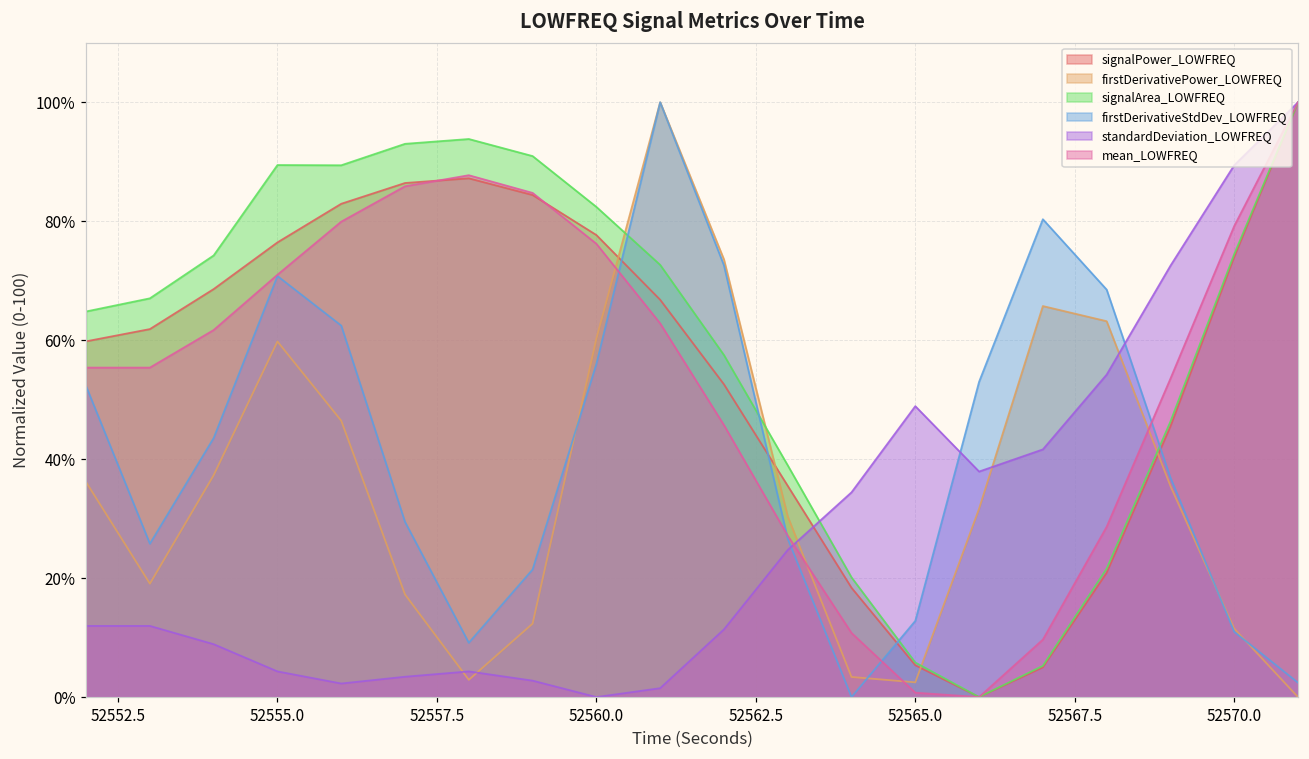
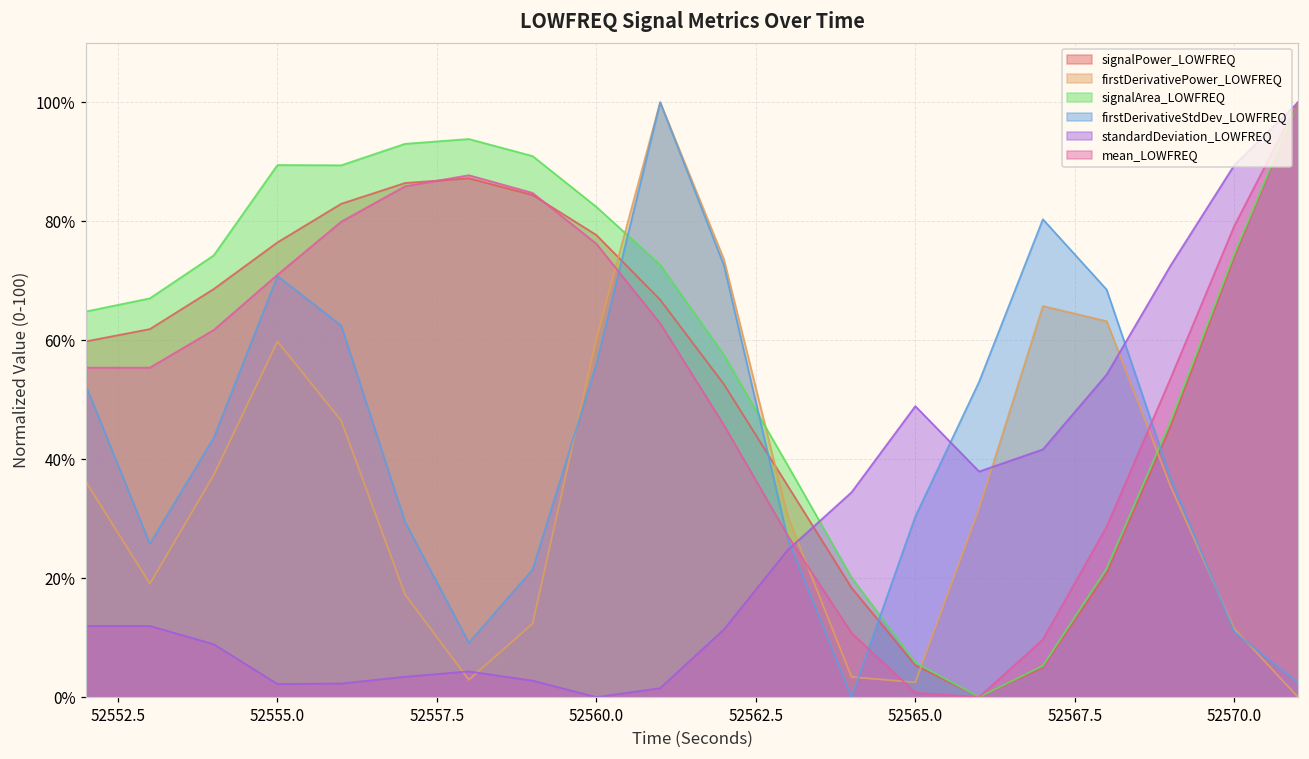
  {
    "signalArea_LOWFREQ": {
      "52555.0": "89%",
      "52560.0": "82%",
      "52570.0": "74%"
    },
    "firstDerivativeStdDev_LOWFREQ": {
      "52560.0": "56%",
-     "52565.0": "13%",
+     "52565.0": "30%",
      "52570.0": "11%"
    },
    "standardDeviation_LOWFREQ": {
-     "52555.0": "4%",
+     "52555.0": "2%",
      "52560.0": "0%",
      "52565.0": "49%",
      "52570.0": "89%"
    }
  }
